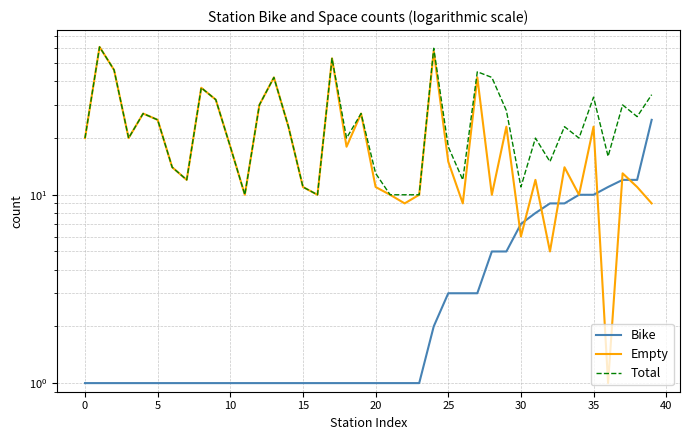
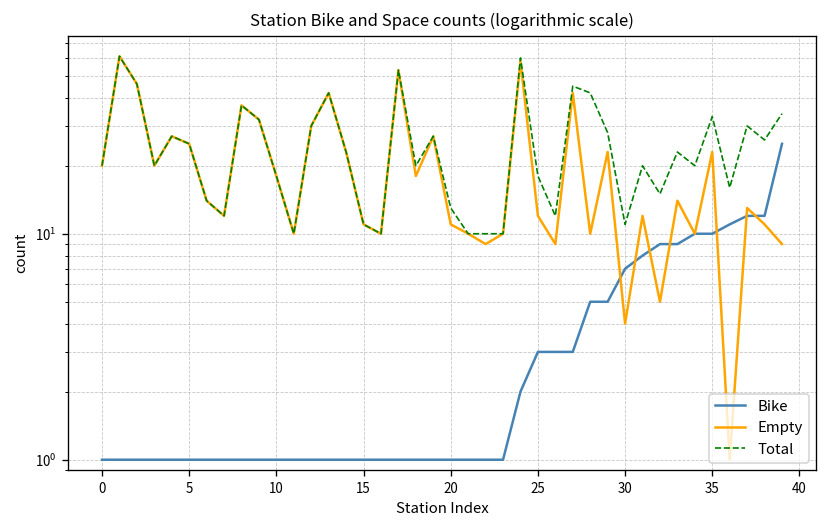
  {
    "Bike": {
      "0": 1,
      "5": 1,
      "10": 1,
      "15": 1,
      "20": 1,
      "25": 3,
      "30": 7,
      "35": 10
    },
    "Empty": {
      "20": 11,
-     "25": 15,
-     "30": 6,
+     "25": 12,
+     "30": 4,
      "35": 23
    },
    "Total": {
      "20": 13,
      "25": 18,
      "30": 11,
      "35": 33
    }
  }
